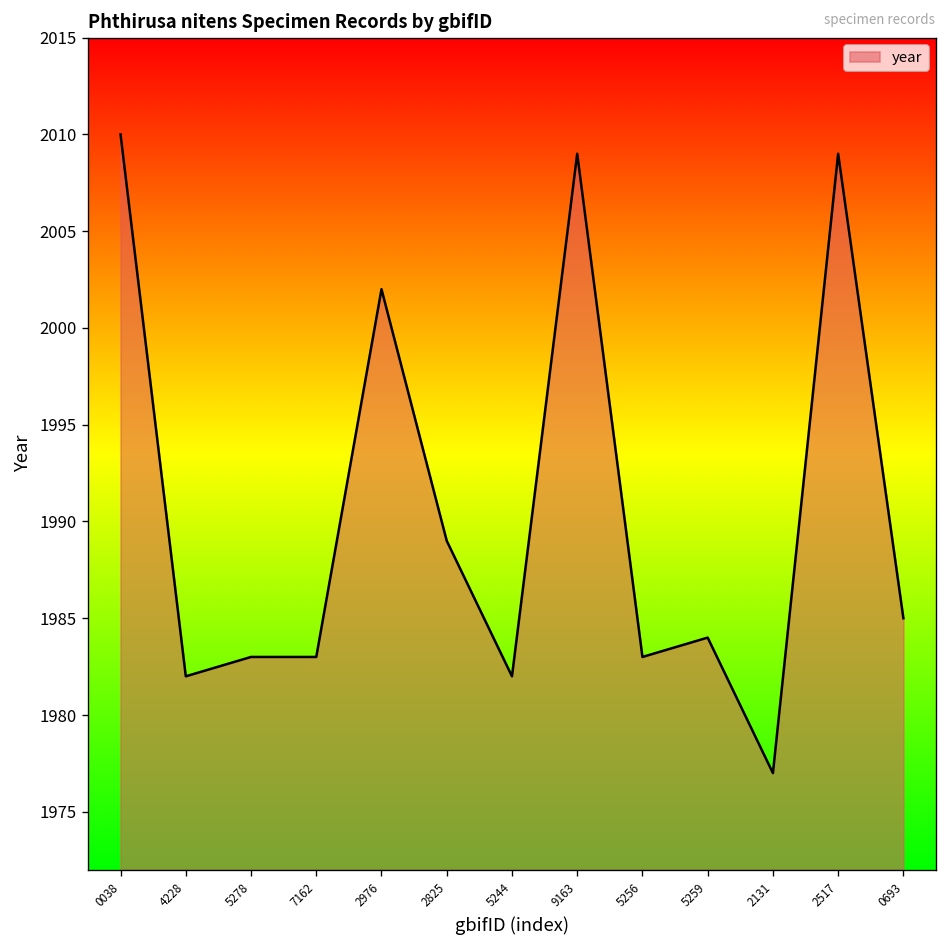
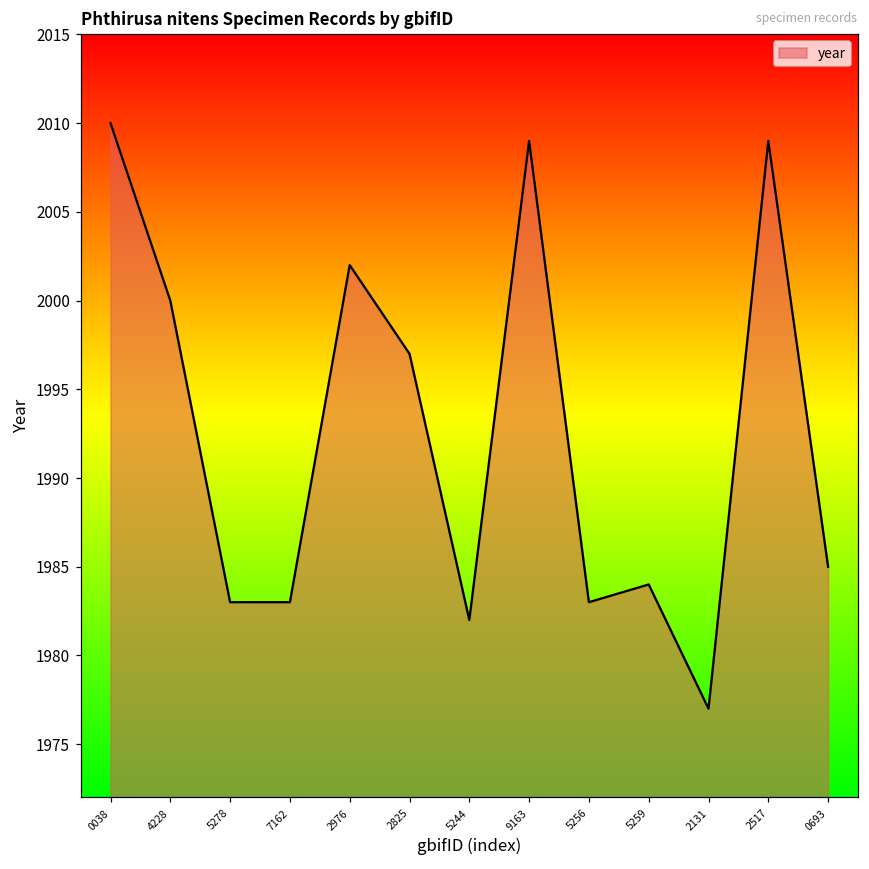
  {
    "0038": 2010,
-   "4228": 1982,
+   "4228": 2000,
    "5278": 1983,
    "7162": 1983,
    "2976": 2002,
-   "2825": 1989,
+   "2825": 1997,
    "5244": 1982,
    "9163": 2009,
    "5256": 1983,
    "5259": 1984,
    "2131": 1977,
    "2517": 2009,
    "0693": 1985
  }
